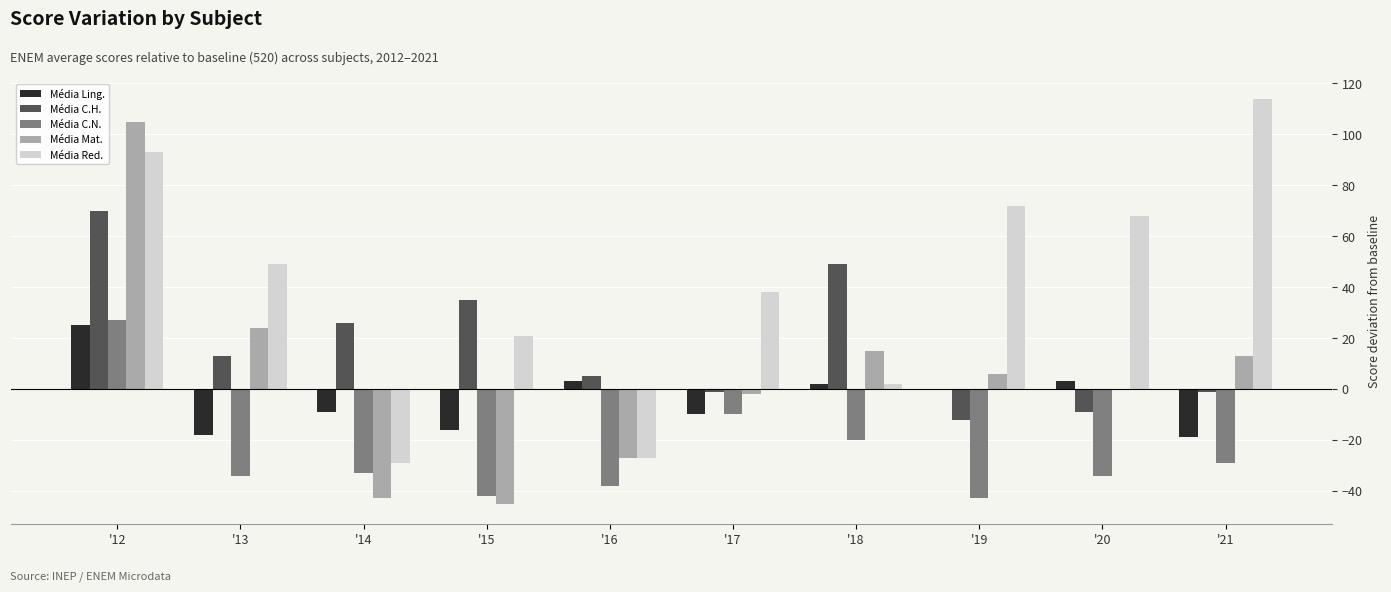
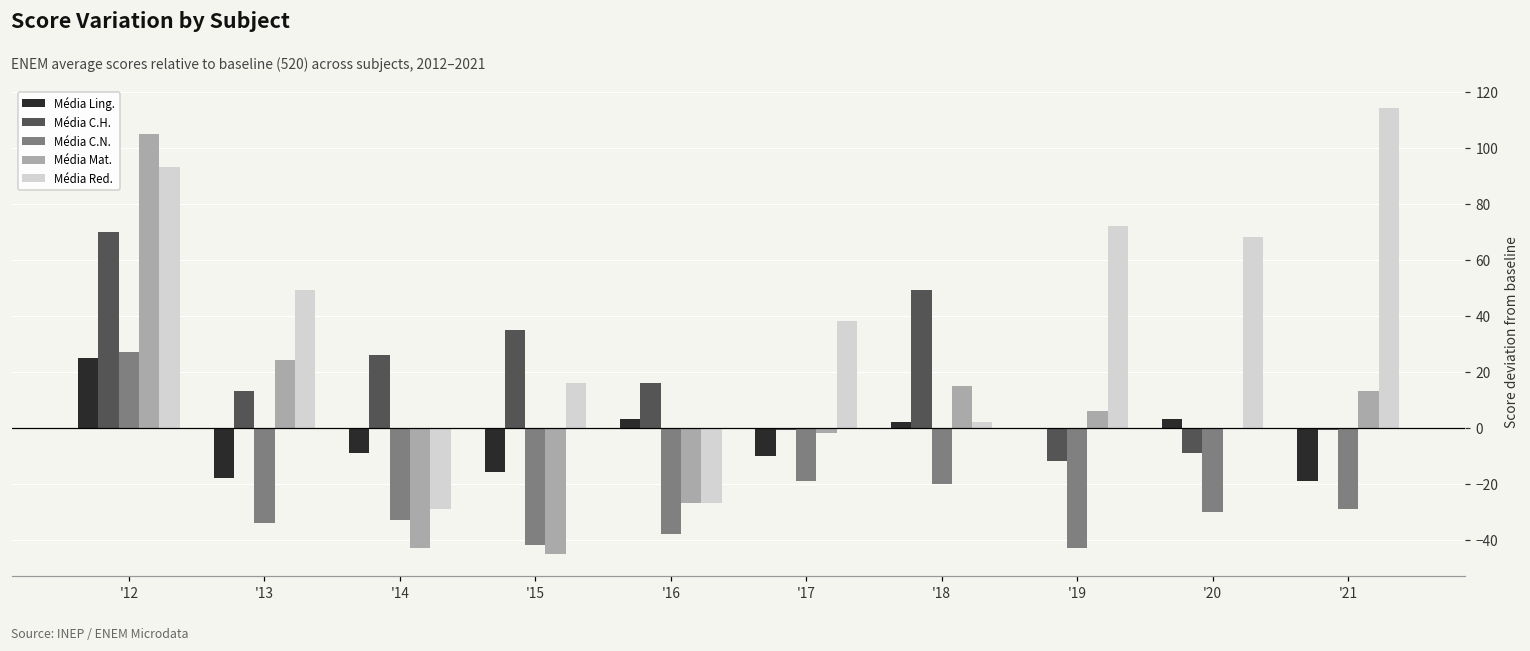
  {
    "Média Ling.": {
      "'12": 25,
      "'13": -18,
      "'14": -9,
      "'15": -16,
      "'16": 3,
      "'17": -10,
      "'18": 2,
      "'19": 0,
      "'20": 3,
      "'21": -19
    },
    "Média C.H.": {
      "'12": 70,
      "'13": 13,
      "'14": 26,
      "'15": 35,
-     "'16": 5,
+     "'16": 16,
      "'17": -1,
      "'18": 49,
      "'19": -12,
      "'20": -9,
      "'21": -1
    },
    "Média C.N.": {
      "'12": 27,
      "'13": -34,
      "'14": -33,
      "'15": -42,
      "'16": -38,
-     "'17": -10,
+     "'17": -19,
      "'18": -20,
      "'19": -43,
-     "'20": -34,
+     "'20": -30,
      "'21": -29
    },
    "Média Mat.": {
      "'12": 105,
      "'13": 24,
      "'14": -43,
      "'15": -45,
      "'16": -27,
      "'17": -2,
      "'18": 15,
      "'19": 6,
      "'20": 0,
      "'21": 13
    },
    "Média Red.": {
      "'12": 93,
      "'13": 49,
      "'14": -29,
-     "'15": 21,
+     "'15": 16,
      "'16": -27,
      "'17": 38,
      "'18": 2,
      "'19": 72,
      "'20": 68,
      "'21": 114
    }
  }
